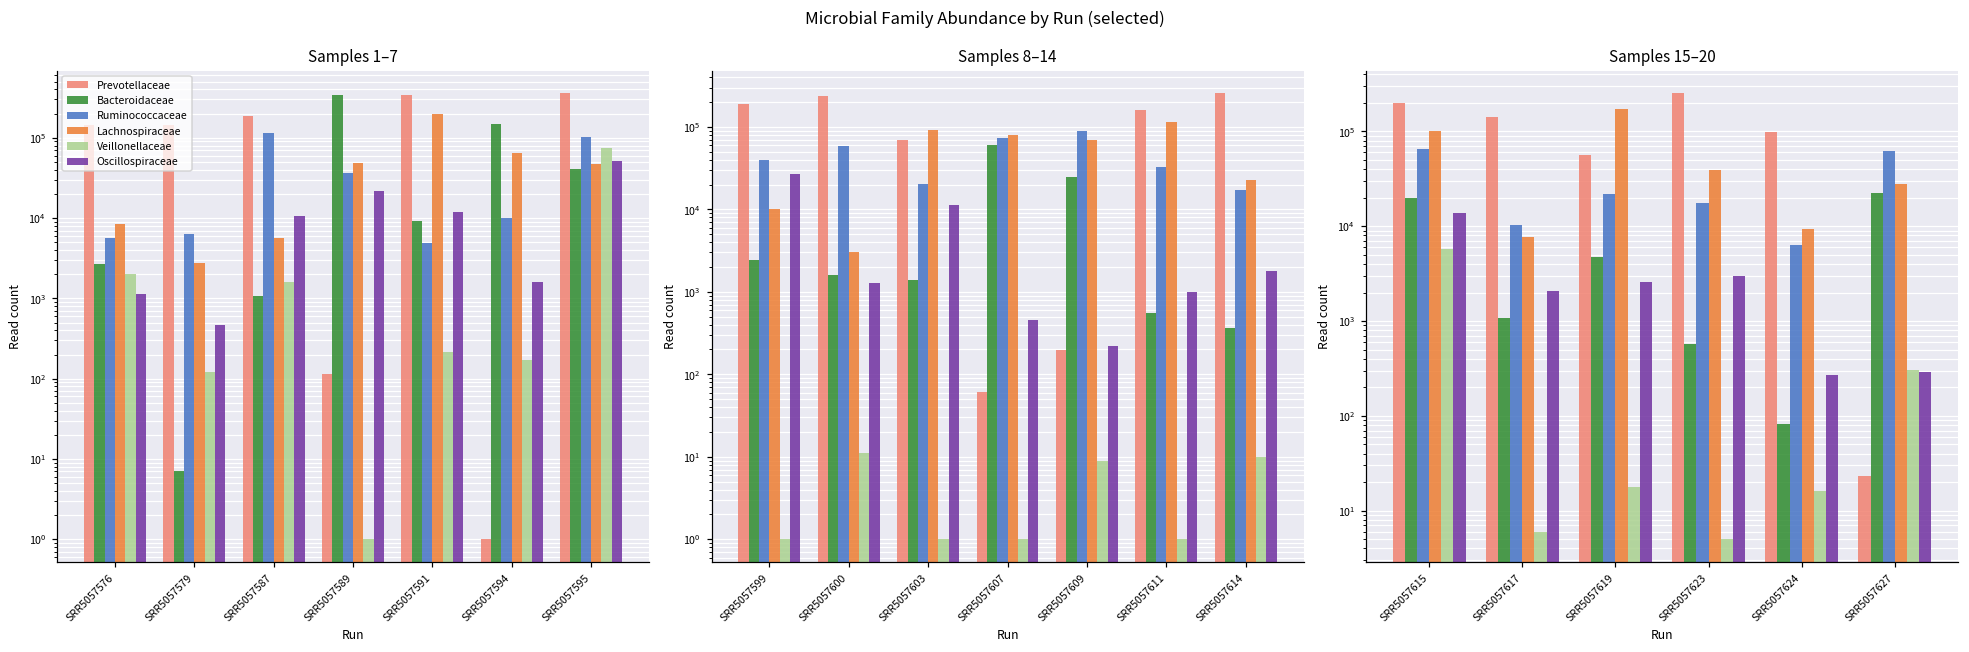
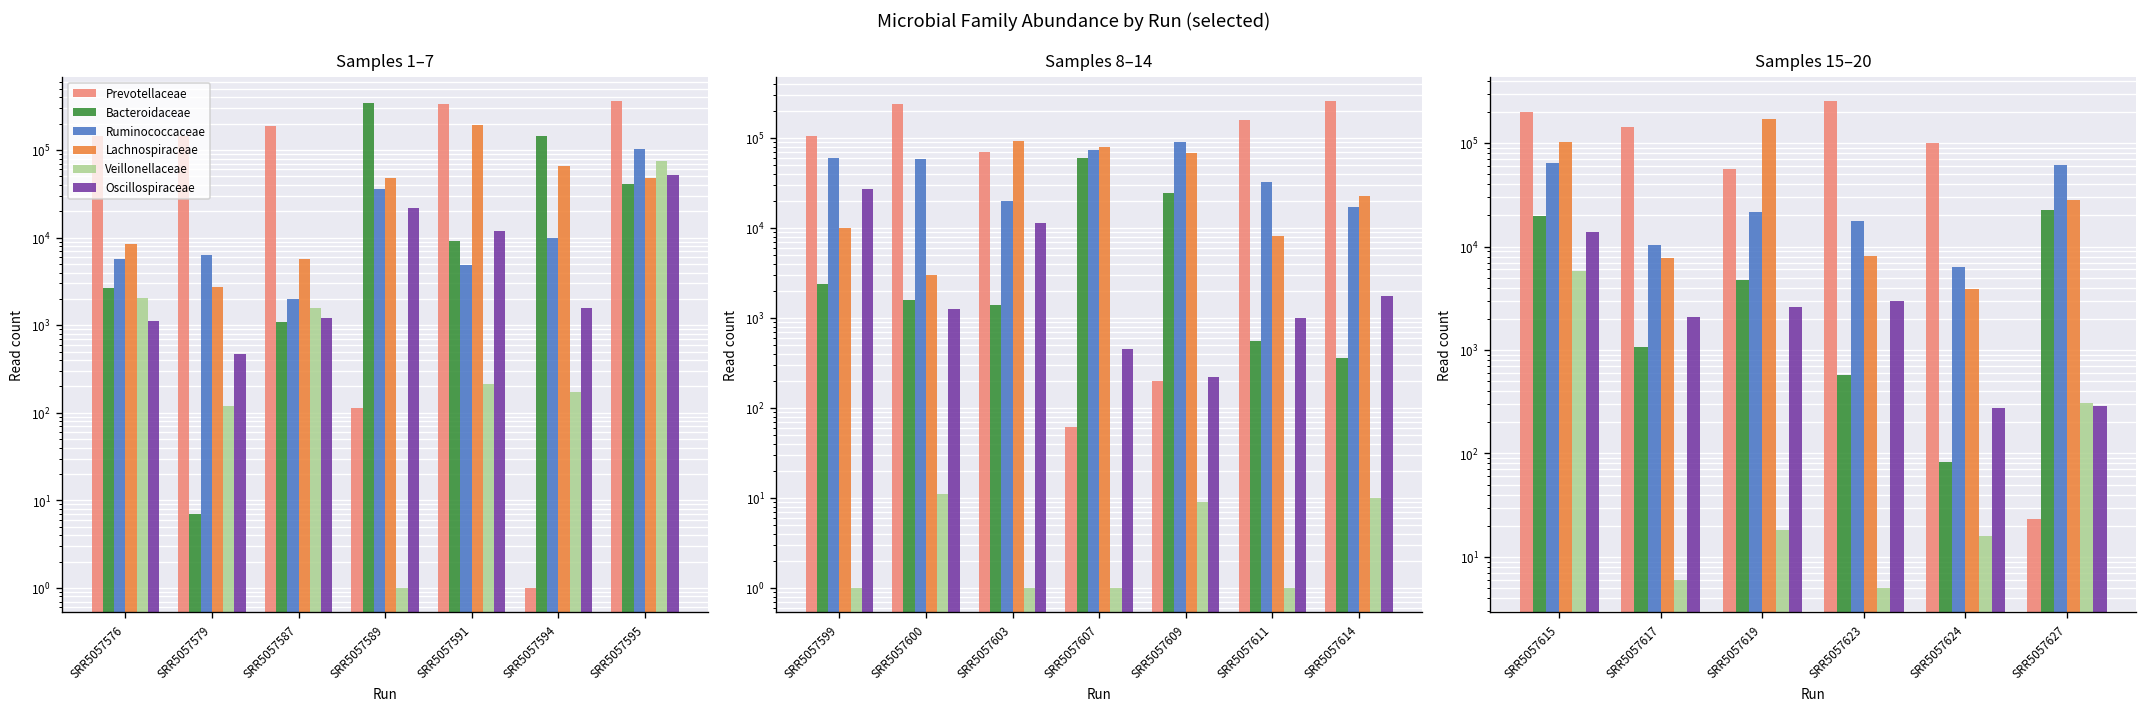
  {
    "Samples 1–7": {
      "Prevotellaceae": {
        "SRR5057587": 190000,
        "SRR5057589": 110,
        "SRR5057591": 300000,
        "SRR5057594": 1,
        "SRR5057595": 400000
      },
      "Bacteroidaceae": {
        "SRR5057576": 2700,
        "SRR5057579": 7,
        "SRR5057587": 1100,
        "SRR5057589": 300000,
        "SRR5057591": 9000,
        "SRR5057594": 150000,
        "SRR5057595": 40000
      },
      "Ruminococcaceae": {
        "SRR5057576": 6000,
        "SRR5057579": 6000,
-       "SRR5057587": 110000,
+       "SRR5057587": 2000,
        "SRR5057589": 40000,
        "SRR5057591": 5000,
        "SRR5057594": 10000,
        "SRR5057595": 100000
      },
      "Lachnospiraceae": {
        "SRR5057576": 8000,
        "SRR5057579": 2800,
        "SRR5057587": 6000,
        "SRR5057589": 50000,
        "SRR5057591": 200000,
        "SRR5057594": 70000,
        "SRR5057595": 50000
      },
      "Veillonellaceae": {
        "SRR5057576": 2000,
        "SRR5057579": 120,
        "SRR5057587": 1600,
        "SRR5057589": 1,
        "SRR5057591": 220,
        "SRR5057594": 170,
        "SRR5057595": 70000
      },
      "Oscillospiraceae": {
        "SRR5057576": 1100,
        "SRR5057579": 500,
-       "SRR5057587": 11000,
+       "SRR5057587": 1200,
        "SRR5057589": 22000,
        "SRR5057591": 12000,
        "SRR5057594": 1600,
        "SRR5057595": 50000
      }
    },
    "Samples 8–14": {
      "Prevotellaceae": {
-       "SRR5057599": 190000,
+       "SRR5057599": 110000,
        "SRR5057600": 240000,
        "SRR5057603": 70000,
        "SRR5057607": 60,
        "SRR5057609": 200,
        "SRR5057611": 160000,
        "SRR5057614": 260000
      },
      "Bacteroidaceae": {
        "SRR5057599": 2400,
        "SRR5057600": 1600,
        "SRR5057603": 1400,
        "SRR5057607": 60000,
        "SRR5057609": 25000,
        "SRR5057611": 600,
        "SRR5057614": 400
      },
      "Ruminococcaceae": {
-       "SRR5057599": 40000,
+       "SRR5057599": 60000,
        "SRR5057600": 60000,
        "SRR5057603": 20000,
        "SRR5057607": 70000,
        "SRR5057609": 90000,
        "SRR5057611": 33000,
        "SRR5057614": 17000
      },
      "Lachnospiraceae": {
        "SRR5057599": 10000,
        "SRR5057600": 3000,
        "SRR5057603": 90000,
        "SRR5057607": 80000,
        "SRR5057609": 70000,
-       "SRR5057611": 110000,
+       "SRR5057611": 8000,
        "SRR5057614": 23000
      },
      "Veillonellaceae": {
        "SRR5057599": 1,
        "SRR5057600": 11,
        "SRR5057603": 1,
        "SRR5057607": 1,
        "SRR5057609": 9,
        "SRR5057611": 1,
        "SRR5057614": 10
      },
      "Oscillospiraceae": {
        "SRR5057599": 27000,
        "SRR5057600": 1300,
        "SRR5057603": 11000,
        "SRR5057607": 500,
        "SRR5057609": 220,
        "SRR5057611": 1000,
        "SRR5057614": 1800
      }
    },
    "Samples 15–20": {
      "Prevotellaceae": {
        "SRR5057615": 200000,
        "SRR5057617": 140000,
        "SRR5057619": 60000,
        "SRR5057623": 250000,
        "SRR5057624": 100000,
        "SRR5057627": 23
      },
      "Bacteroidaceae": {
        "SRR5057615": 20000,
        "SRR5057617": 1100,
        "SRR5057619": 5000,
        "SRR5057623": 600,
        "SRR5057624": 80,
        "SRR5057627": 23000
      },
      "Ruminococcaceae": {
        "SRR5057615": 60000,
        "SRR5057617": 10000,
        "SRR5057619": 22000,
        "SRR5057623": 18000,
        "SRR5057624": 6000,
        "SRR5057627": 60000
      },
      "Lachnospiraceae": {
        "SRR5057615": 100000,
        "SRR5057617": 8000,
        "SRR5057619": 170000,
-       "SRR5057623": 40000,
-       "SRR5057624": 9000,
+       "SRR5057623": 8000,
+       "SRR5057624": 4000,
        "SRR5057627": 28000
      },
      "Veillonellaceae": {
        "SRR5057615": 6000,
        "SRR5057617": 6,
        "SRR5057619": 18,
        "SRR5057623": 5,
        "SRR5057624": 16,
        "SRR5057627": 310
      },
      "Oscillospiraceae": {
        "SRR5057615": 14000,
        "SRR5057617": 2100,
        "SRR5057619": 2600,
        "SRR5057623": 3000,
        "SRR5057624": 270,
        "SRR5057627": 290
      }
    }
  }
